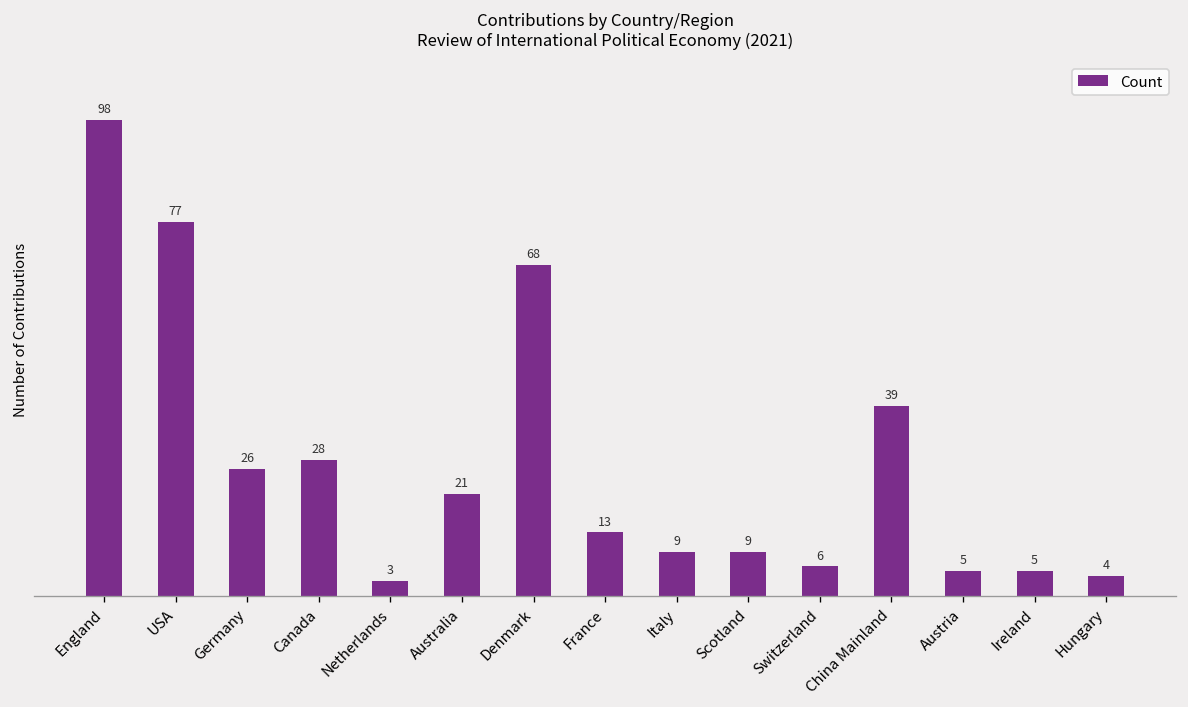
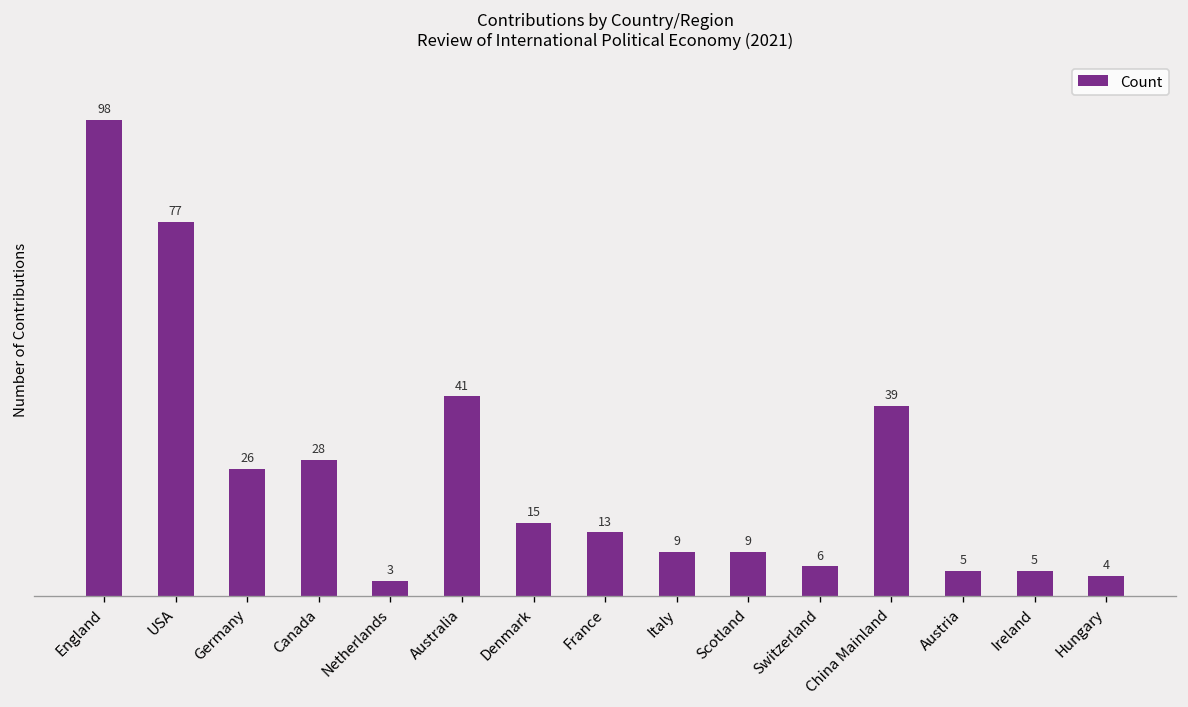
  {
    "England": 98,
    "USA": 77,
    "Germany": 26,
    "Canada": 28,
    "Netherlands": 3,
-   "Australia": 21,
-   "Denmark": 68,
+   "Australia": 41,
+   "Denmark": 15,
    "France": 13,
    "Italy": 9,
    "Scotland": 9,
    "Switzerland": 6,
    "China Mainland": 39,
    "Austria": 5,
    "Ireland": 5,
    "Hungary": 4
  }
